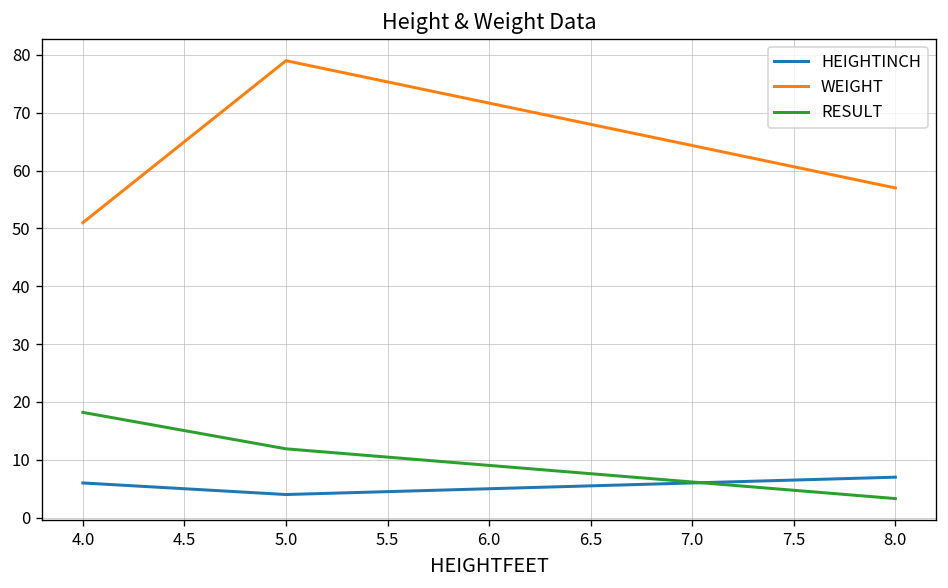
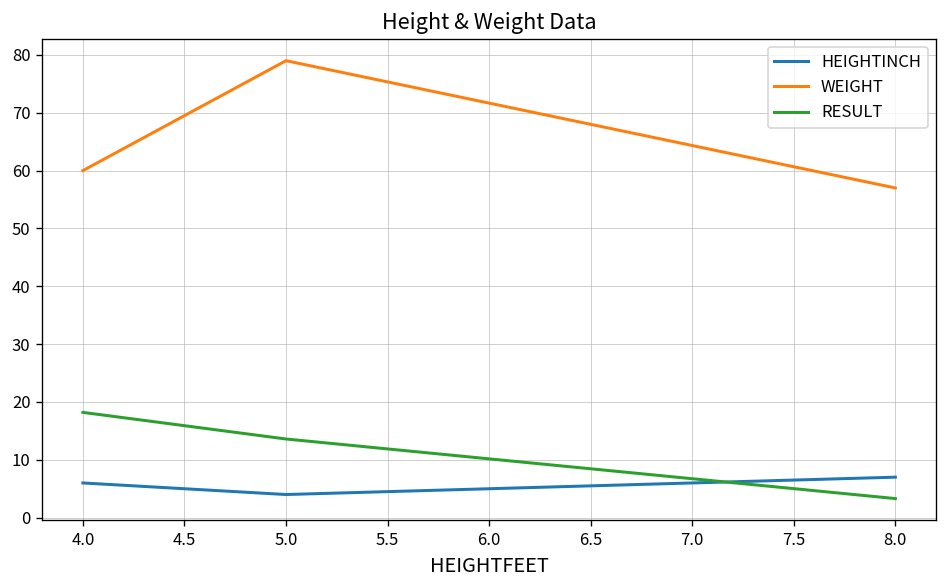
  {
    "HEIGHTINCH": {
      "4.0": 6,
      "5.0": 4,
      "8.0": 7
    },
    "WEIGHT": {
-     "4.0": 51,
+     "4.0": 60,
      "5.0": 79,
      "8.0": 57
    },
    "RESULT": {
      "4.0": 18,
-     "5.0": 12,
+     "5.0": 14,
      "8.0": 3
    }
  }
